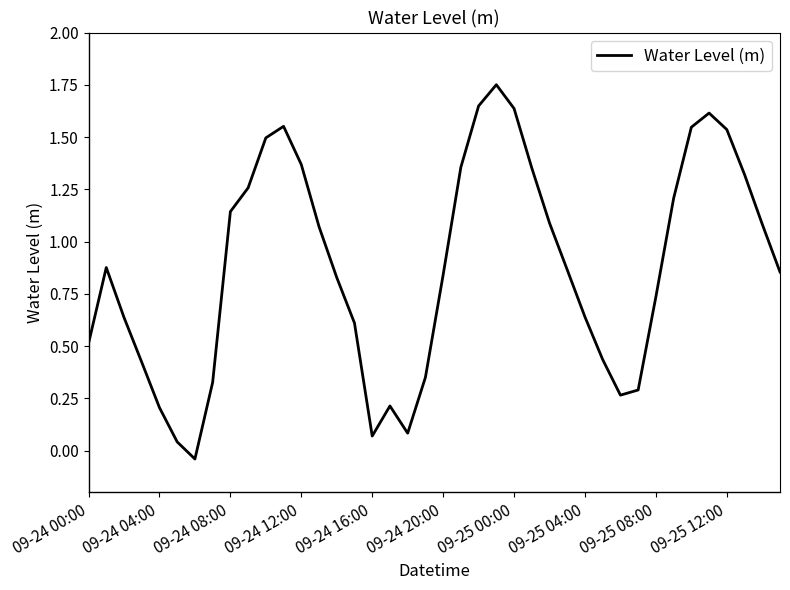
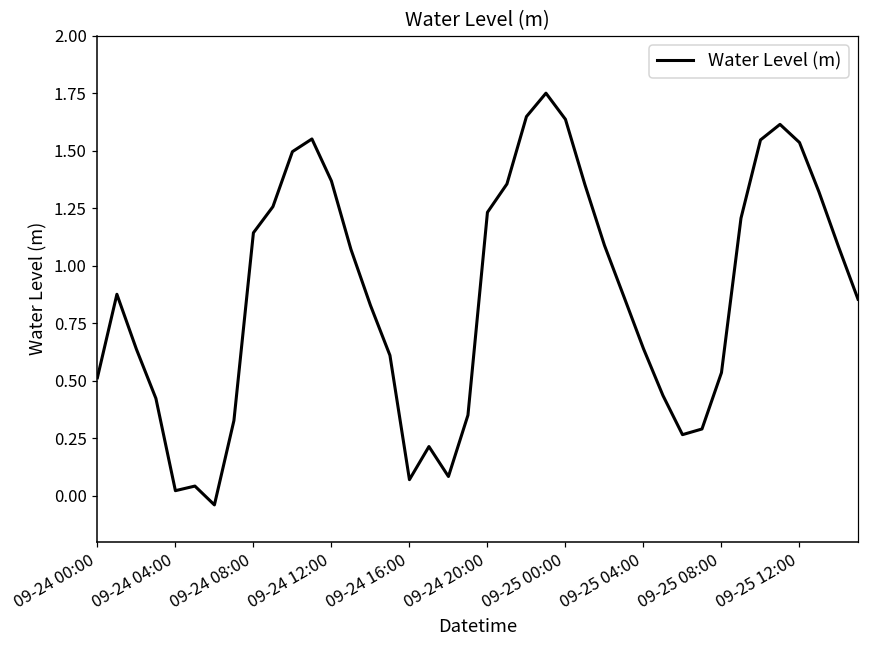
  {
    "09-24 00:00": 0.51,
-   "09-24 04:00": 0.21,
+   "09-24 04:00": 0.02,
    "09-24 08:00": 1.14,
    "09-24 12:00": 1.37,
    "09-24 16:00": 0.07,
-   "09-24 20:00": 0.84,
+   "09-24 20:00": 1.23,
    "09-25 00:00": 1.64,
    "09-25 04:00": 0.64,
-   "09-25 08:00": 0.74,
+   "09-25 08:00": 0.54,
    "09-25 12:00": 1.54
  }
